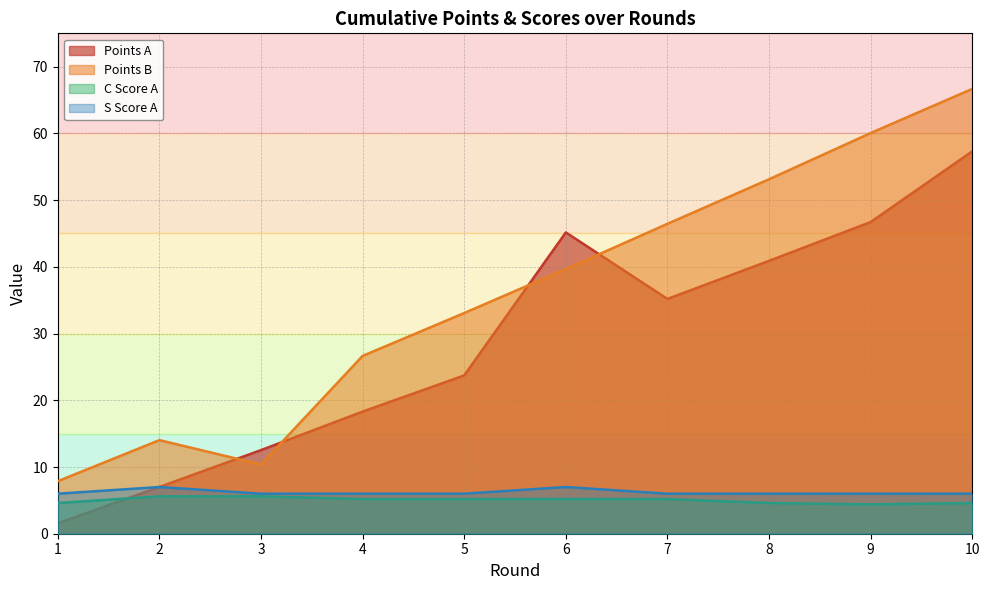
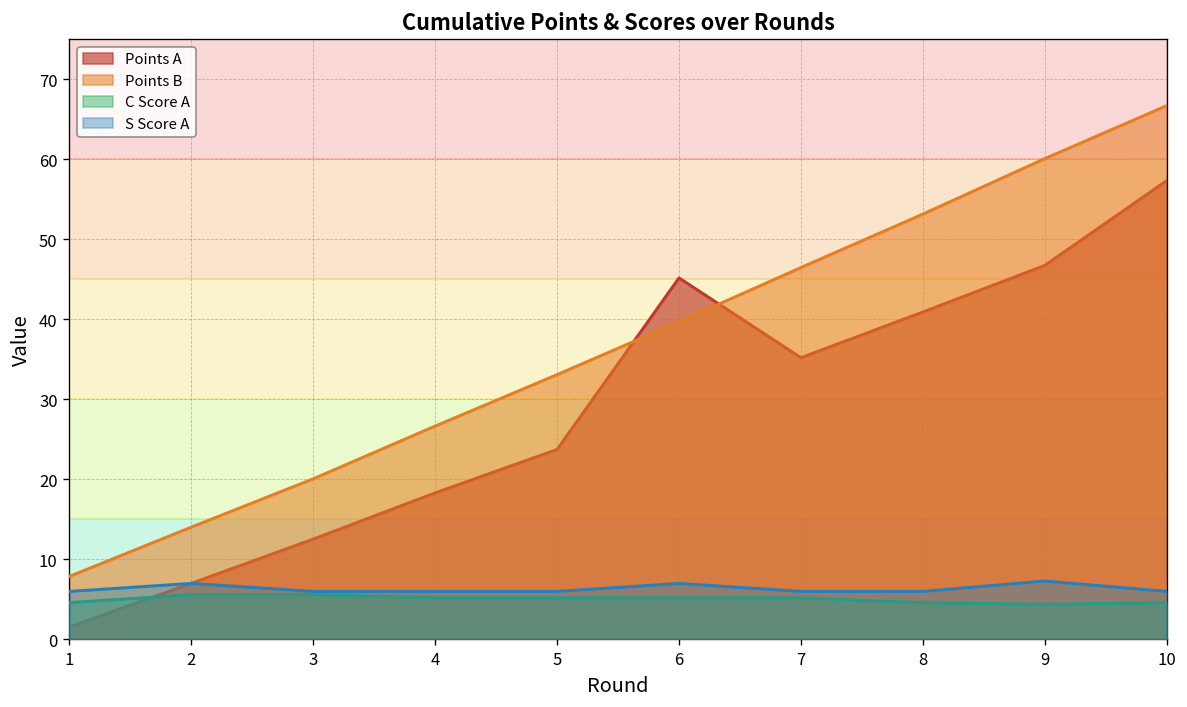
  {
    "Points A": {
      "1": 2,
      "3": 13,
      "4": 18,
      "5": 24,
      "6": 45,
      "7": 35,
      "8": 41,
      "9": 47,
      "10": 57
    },
    "Points B": {
      "1": 8,
      "2": 14,
-     "3": 10,
+     "3": 20,
      "4": 27,
      "5": 33,
      "6": 40,
      "7": 46,
      "8": 53,
      "9": 60,
      "10": 67
    },
    "C Score A": {
      "1": 5,
      "2": 6,
      "3": 6,
      "4": 5,
      "5": 5,
      "6": 5,
      "7": 5,
      "8": 5,
      "9": 4,
      "10": 5
    },
    "S Score A": {
      "1": 6,
      "3": 6,
      "4": 6,
      "5": 6,
      "6": 7,
      "7": 6,
      "8": 6,
-     "9": 6,
+     "9": 7,
      "10": 6
    }
  }
